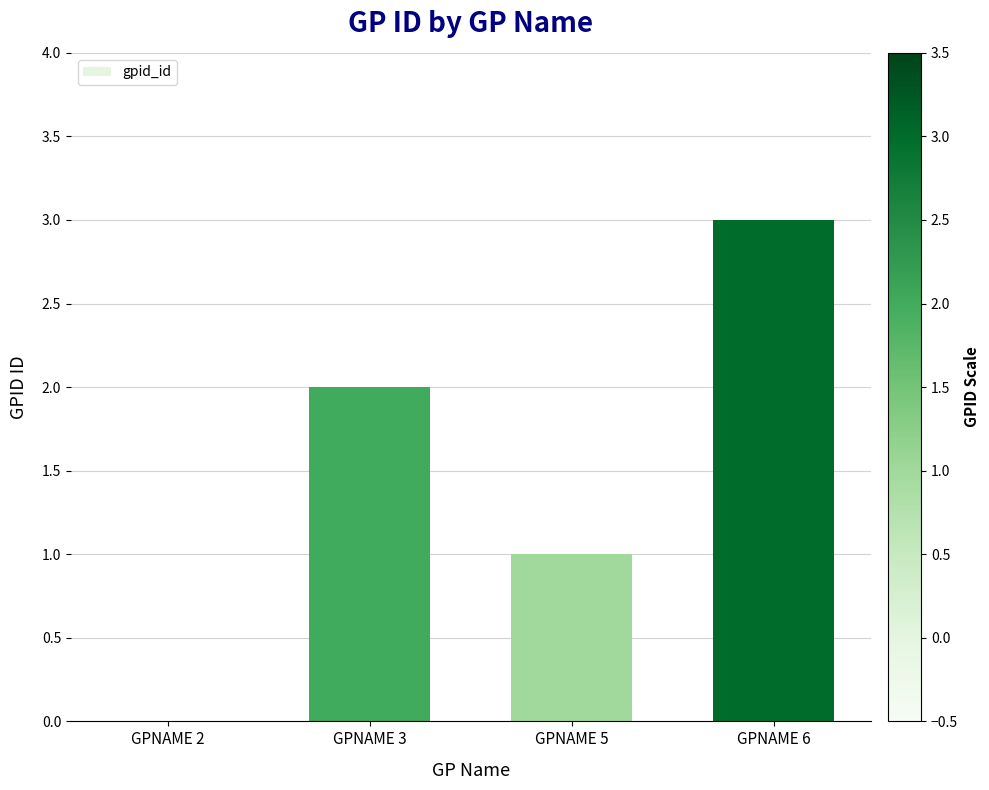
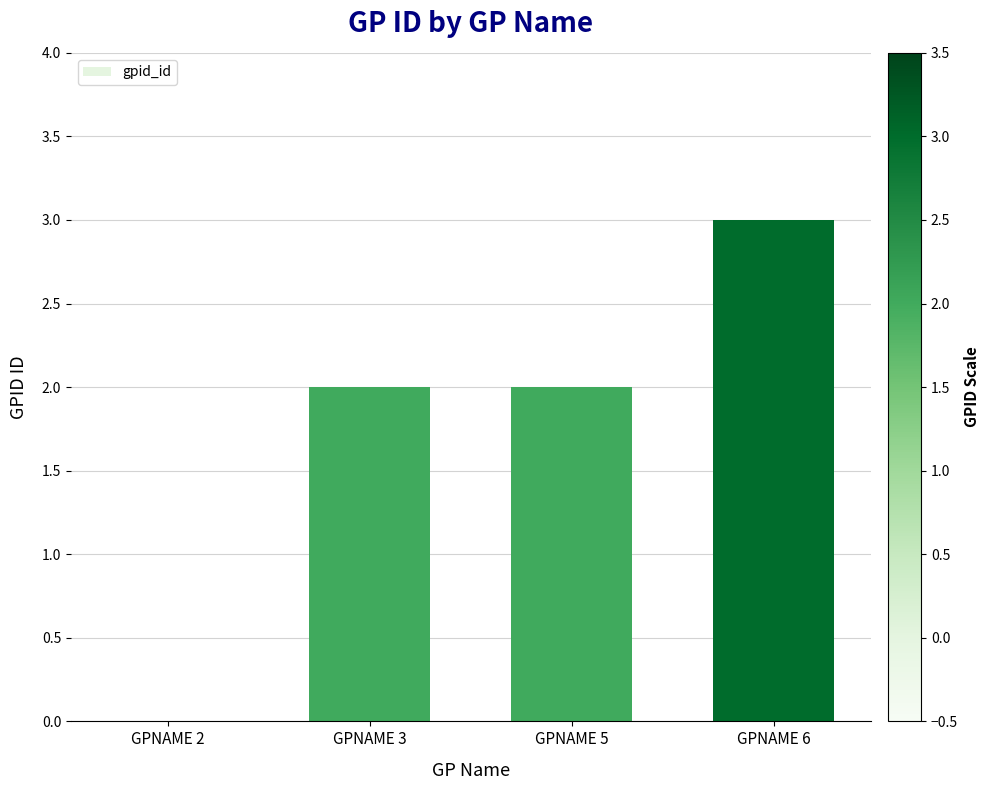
  {
    "GPNAME 2": 0,
    "GPNAME 3": 2,
-   "GPNAME 5": 1,
+   "GPNAME 5": 2,
    "GPNAME 6": 3
  }
